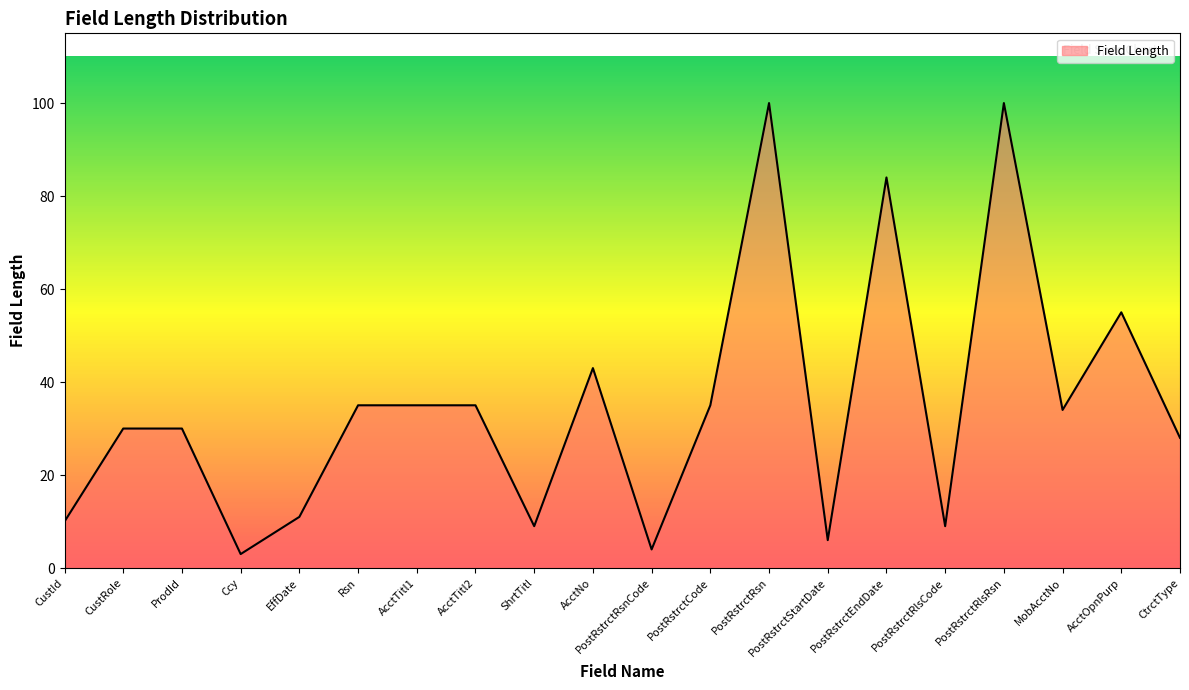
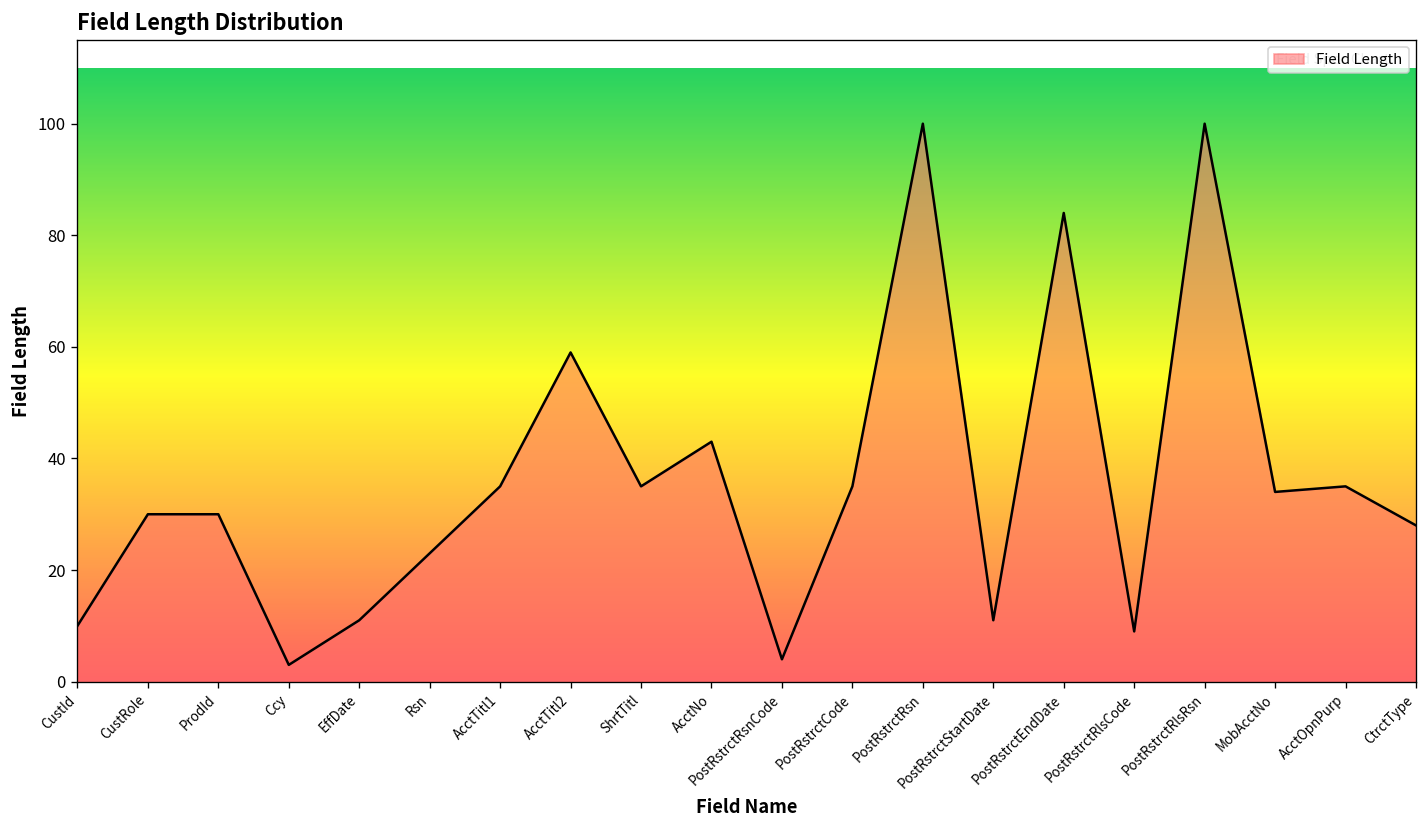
  {
    "CustId": 10,
    "CustRole": 30,
    "ProdId": 30,
    "Ccy": 3,
    "EffDate": 11,
-   "Rsn": 35,
+   "Rsn": 23,
    "AcctTitl1": 35,
-   "AcctTitl2": 35,
-   "ShrtTitl": 9,
+   "AcctTitl2": 59,
+   "ShrtTitl": 35,
    "AcctNo": 43,
    "PostRstrctRsnCode": 4,
    "PostRstrctCode": 35,
    "PostRstrctRsn": 100,
-   "PostRstrctStartDate": 6,
+   "PostRstrctStartDate": 11,
    "PostRstrctEndDate": 84,
    "PostRstrctRlsCode": 9,
    "PostRstrctRlsRsn": 100,
    "MobAcctNo": 34,
-   "AcctOpnPurp": 55,
+   "AcctOpnPurp": 35,
    "CtrctType": 28
  }
